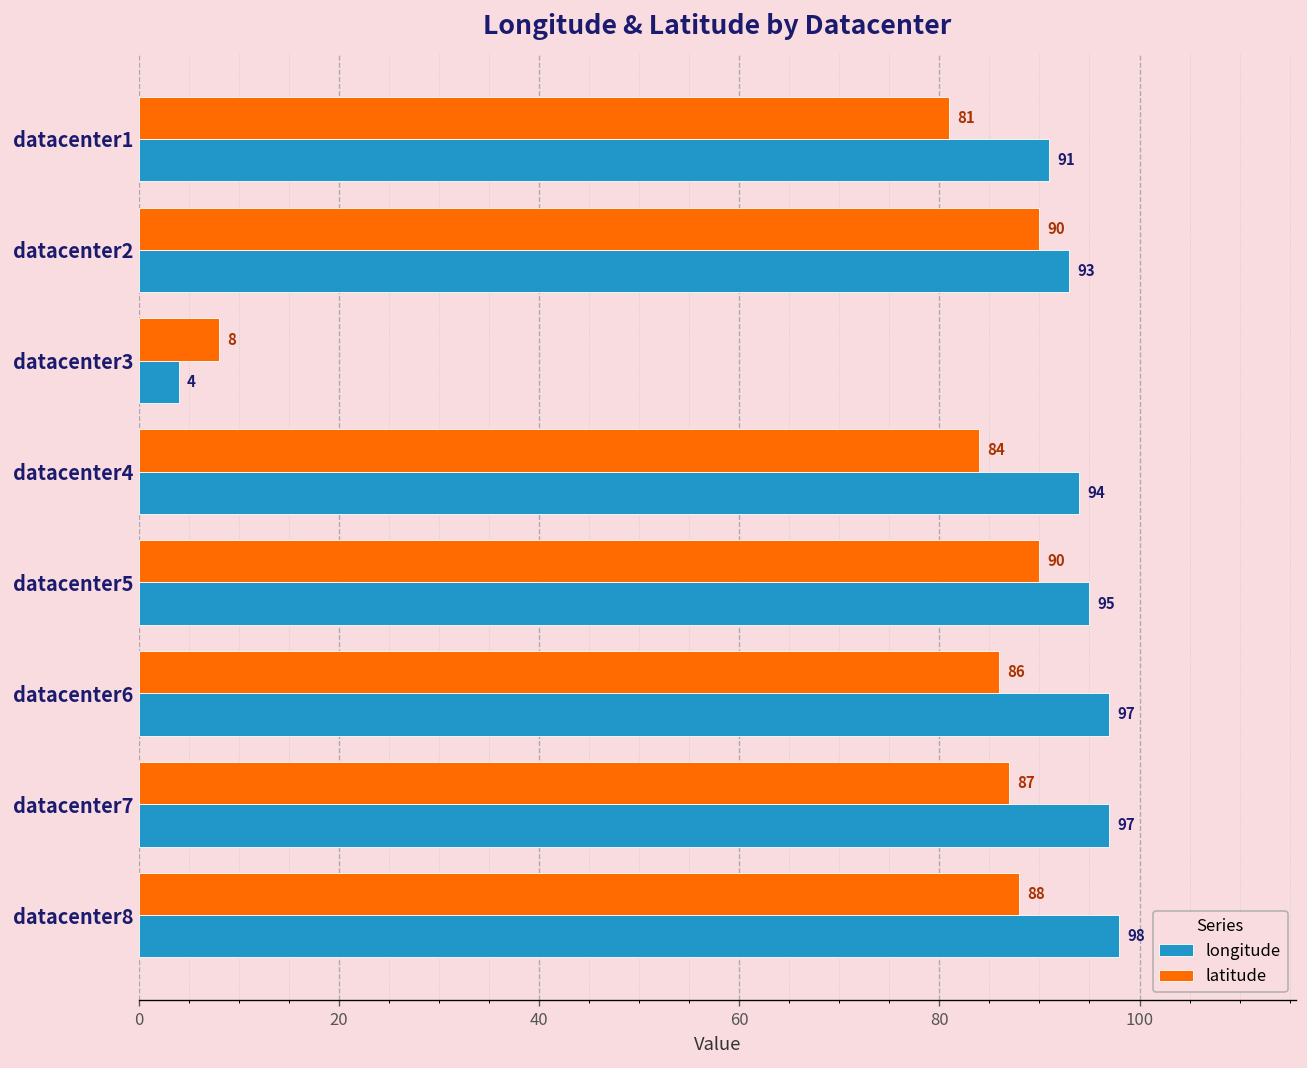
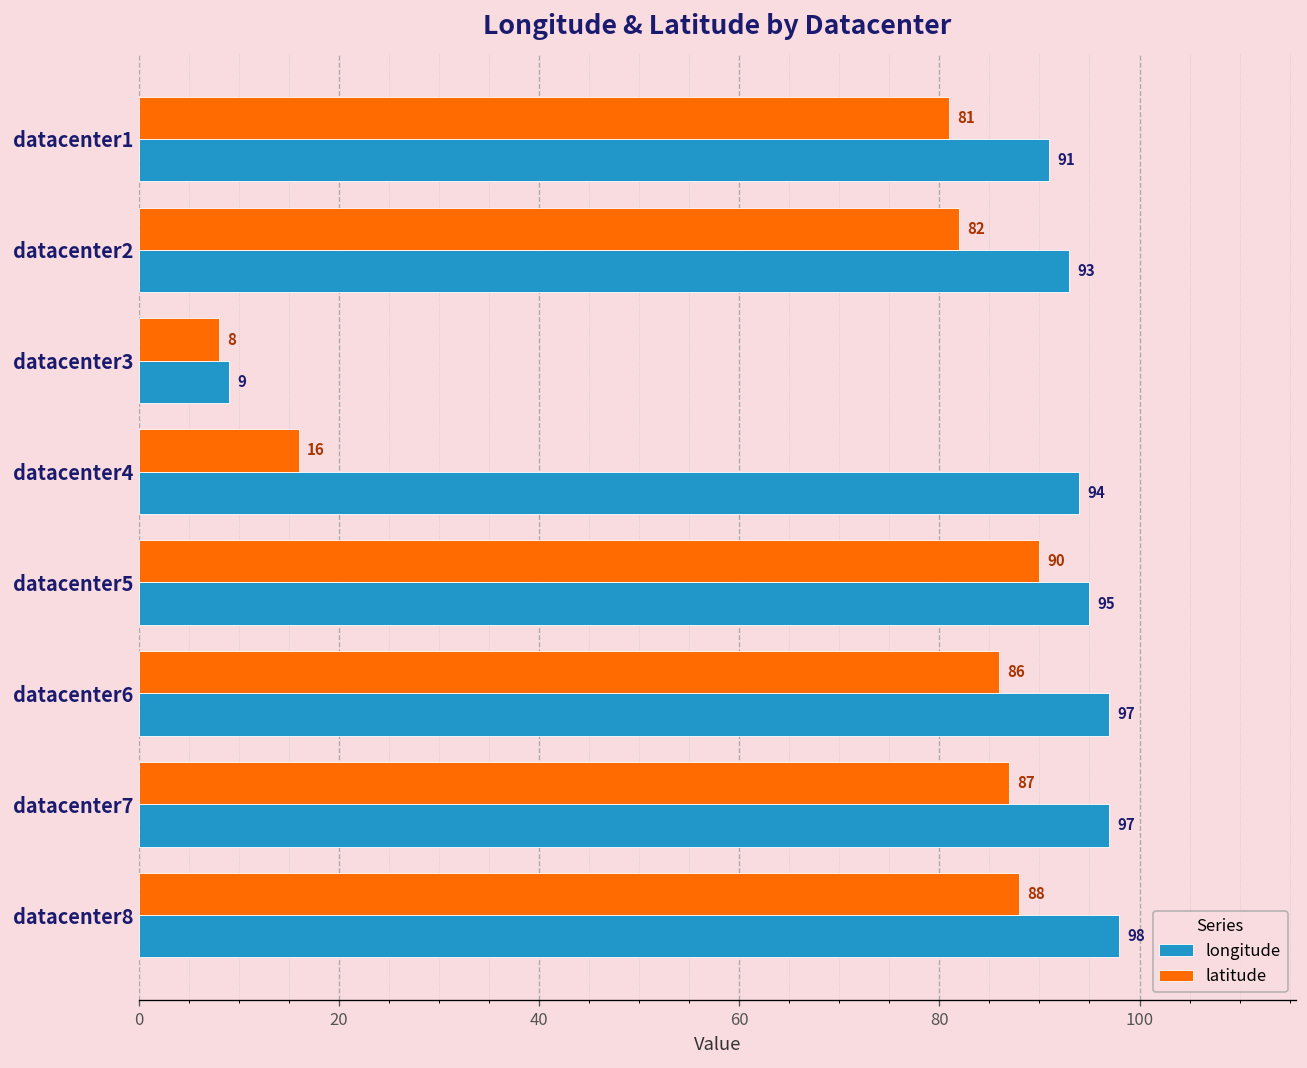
  {
    "longitude": {
      "datacenter1": 91,
      "datacenter2": 93,
-     "datacenter3": 4,
+     "datacenter3": 9,
      "datacenter4": 94,
      "datacenter5": 95,
      "datacenter6": 97,
      "datacenter7": 97,
      "datacenter8": 98
    },
    "latitude": {
      "datacenter1": 81,
-     "datacenter2": 90,
+     "datacenter2": 82,
      "datacenter3": 8,
-     "datacenter4": 84,
+     "datacenter4": 16,
      "datacenter5": 90,
      "datacenter6": 86,
      "datacenter7": 87,
      "datacenter8": 88
    }
  }
